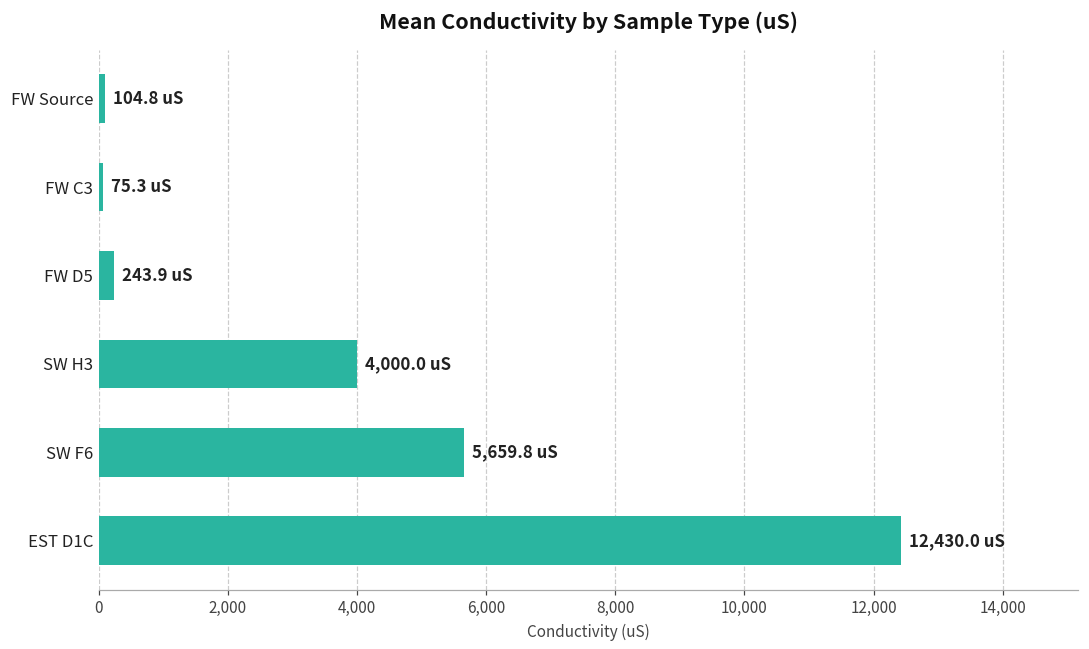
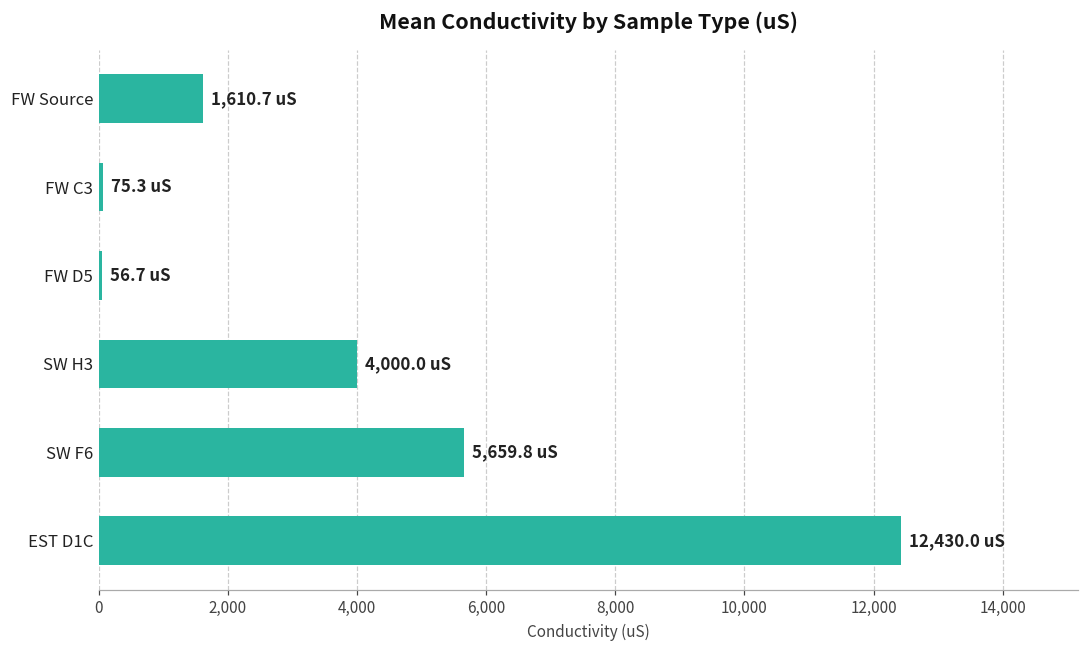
  {
-   "FW Source": "104.8",
+   "FW Source": "1,610.7",
    "FW C3": "75.3",
-   "FW D5": "243.9",
+   "FW D5": "56.7",
    "SW H3": "4,000.0",
    "SW F6": "5,659.8",
    "EST D1C": "12,430.0"
  }
